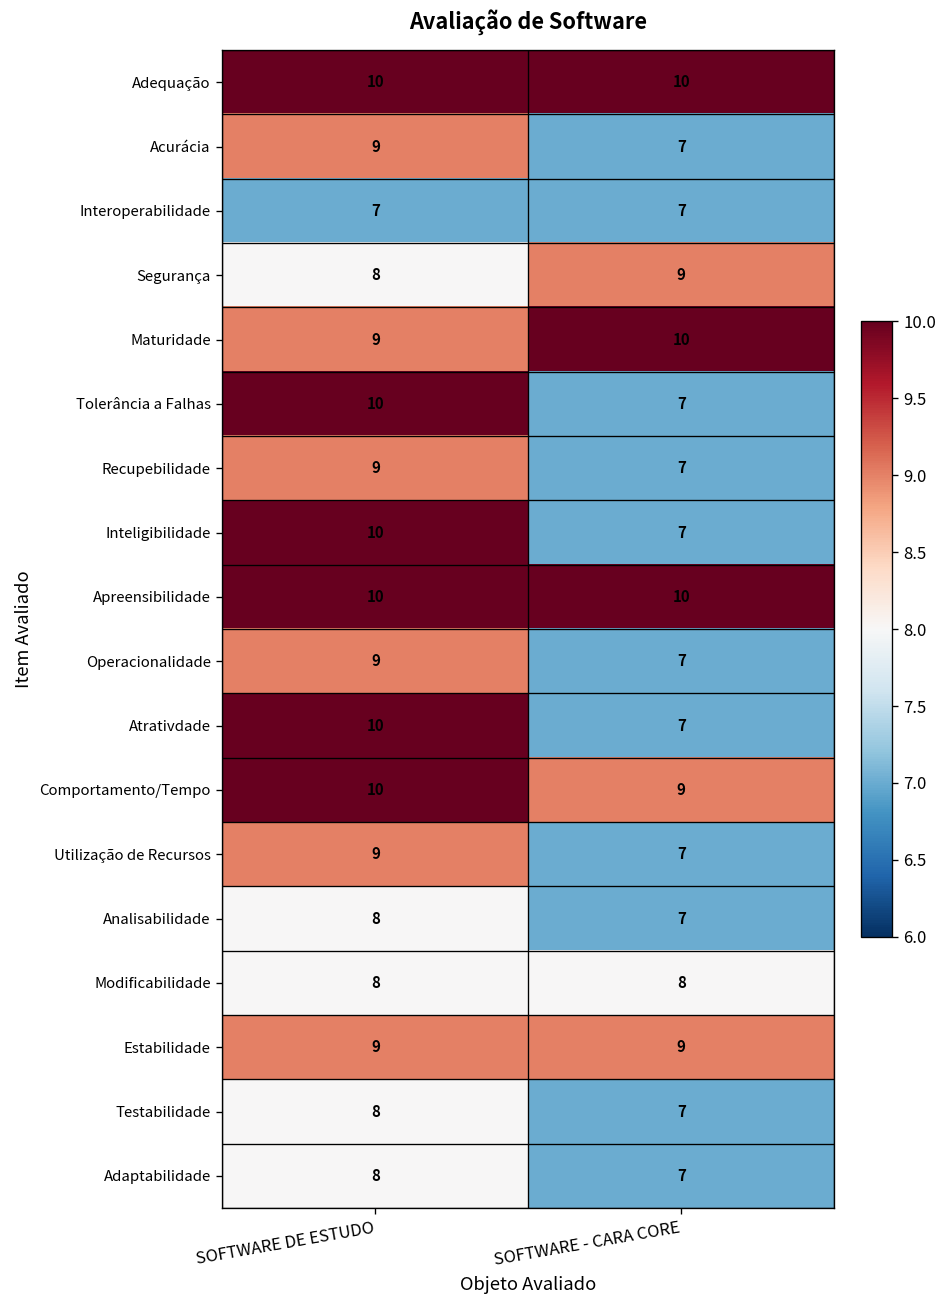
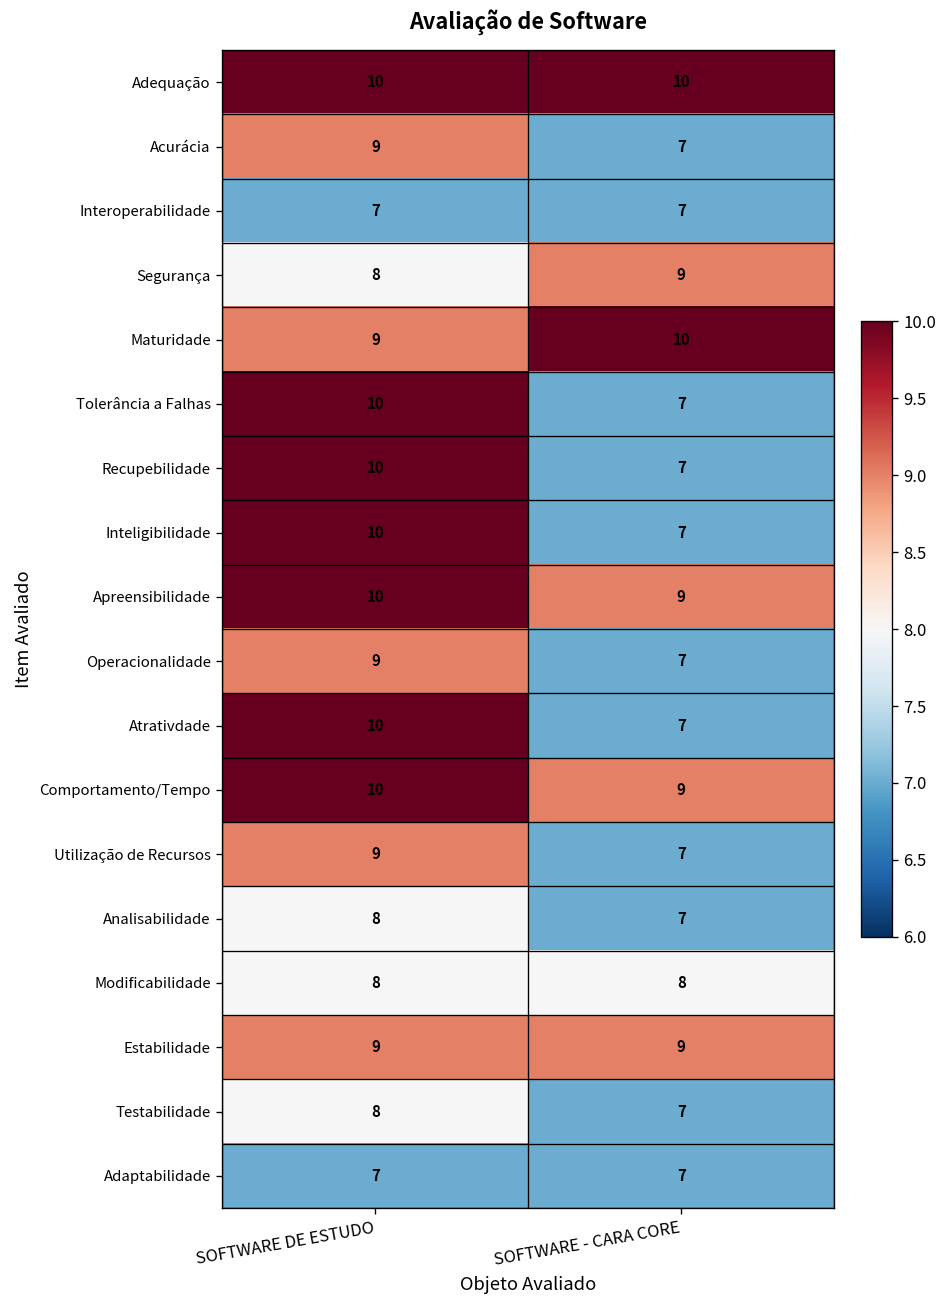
  {
    "Adequação": {
      "SOFTWARE DE ESTUDO": 10,
      "SOFTWARE - CARA CORE": 10
    },
    "Acurácia": {
      "SOFTWARE DE ESTUDO": 9,
      "SOFTWARE - CARA CORE": 7
    },
    "Interoperabilidade": {
      "SOFTWARE DE ESTUDO": 7,
      "SOFTWARE - CARA CORE": 7
    },
    "Segurança": {
      "SOFTWARE DE ESTUDO": 8,
      "SOFTWARE - CARA CORE": 9
    },
    "Maturidade": {
      "SOFTWARE DE ESTUDO": 9,
      "SOFTWARE - CARA CORE": 10
    },
    "Tolerância a Falhas": {
      "SOFTWARE DE ESTUDO": 10,
      "SOFTWARE - CARA CORE": 7
    },
    "Recupebilidade": {
-     "SOFTWARE DE ESTUDO": 9,
+     "SOFTWARE DE ESTUDO": 10,
      "SOFTWARE - CARA CORE": 7
    },
    "Inteligibilidade": {
      "SOFTWARE DE ESTUDO": 10,
      "SOFTWARE - CARA CORE": 7
    },
    "Apreensibilidade": {
      "SOFTWARE DE ESTUDO": 10,
-     "SOFTWARE - CARA CORE": 10
+     "SOFTWARE - CARA CORE": 9
    },
    "Operacionalidade": {
      "SOFTWARE DE ESTUDO": 9,
      "SOFTWARE - CARA CORE": 7
    },
    "Atrativdade": {
      "SOFTWARE DE ESTUDO": 10,
      "SOFTWARE - CARA CORE": 7
    },
    "Comportamento/Tempo": {
      "SOFTWARE DE ESTUDO": 10,
      "SOFTWARE - CARA CORE": 9
    },
    "Utilização de Recursos": {
      "SOFTWARE DE ESTUDO": 9,
      "SOFTWARE - CARA CORE": 7
    },
    "Analisabilidade": {
      "SOFTWARE DE ESTUDO": 8,
      "SOFTWARE - CARA CORE": 7
    },
    "Modificabilidade": {
      "SOFTWARE DE ESTUDO": 8,
      "SOFTWARE - CARA CORE": 8
    },
    "Estabilidade": {
      "SOFTWARE DE ESTUDO": 9,
      "SOFTWARE - CARA CORE": 9
    },
    "Testabilidade": {
      "SOFTWARE DE ESTUDO": 8,
      "SOFTWARE - CARA CORE": 7
    },
    "Adaptabilidade": {
-     "SOFTWARE DE ESTUDO": 8,
+     "SOFTWARE DE ESTUDO": 7,
      "SOFTWARE - CARA CORE": 7
    }
  }
